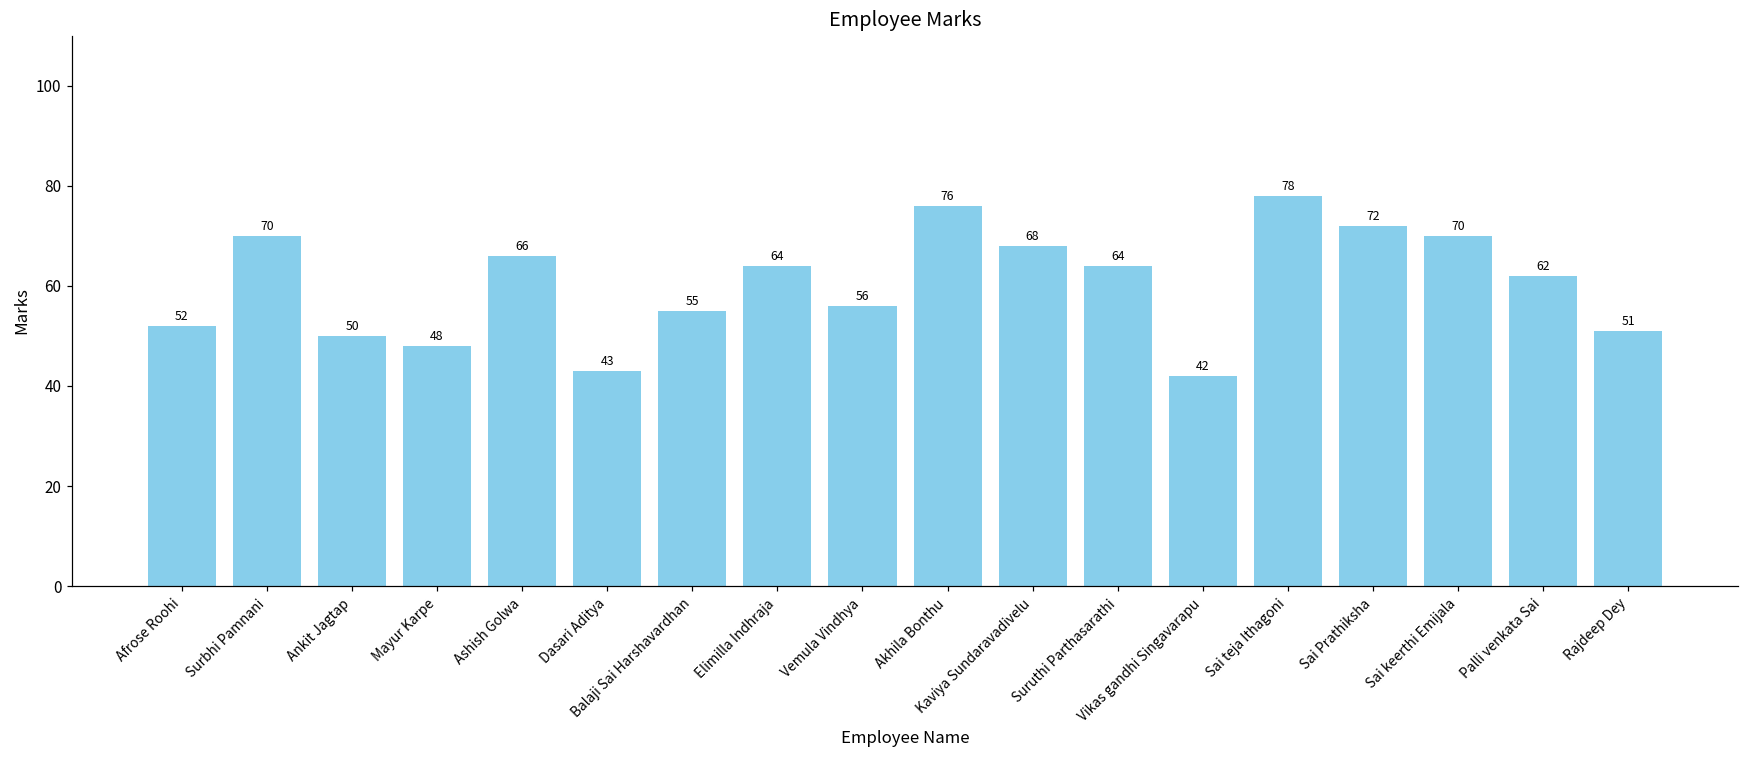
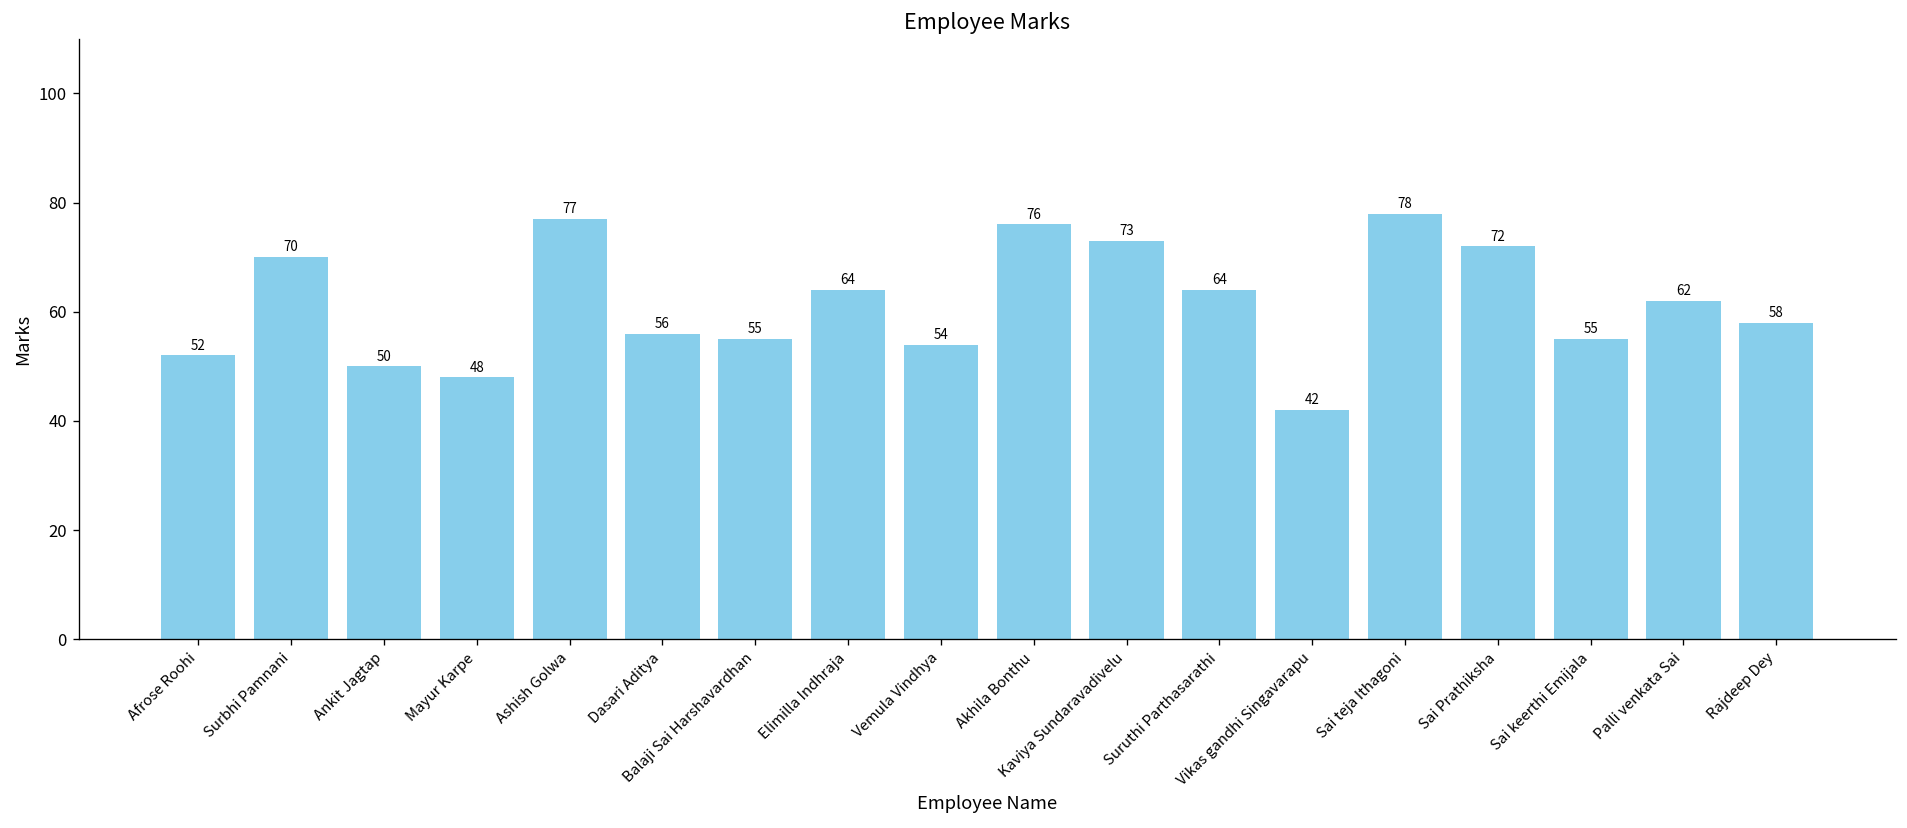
  {
    "Afrose Roohi": 52,
    "Surbhi Pamnani": 70,
    "Ankit Jagtap": 50,
    "Mayur Karpe": 48,
-   "Ashish Golwa": 66,
-   "Dasari Aditya": 43,
+   "Ashish Golwa": 77,
+   "Dasari Aditya": 56,
    "Balaji Sai Harshavardhan": 55,
    "Elimilla Indhraja": 64,
-   "Vemula Vindhya": 56,
+   "Vemula Vindhya": 54,
    "Akhila Bonthu": 76,
-   "Kaviya Sundaravadivelu": 68,
+   "Kaviya Sundaravadivelu": 73,
    "Suruthi Parthasarathi": 64,
    "Vikas gandhi Singavarapu": 42,
    "Sai teja Ithagoni": 78,
    "Sai Prathiksha": 72,
-   "Sai keerthi Emijala": 70,
+   "Sai keerthi Emijala": 55,
    "Palli venkata Sai": 62,
-   "Rajdeep Dey": 51
+   "Rajdeep Dey": 58
  }
